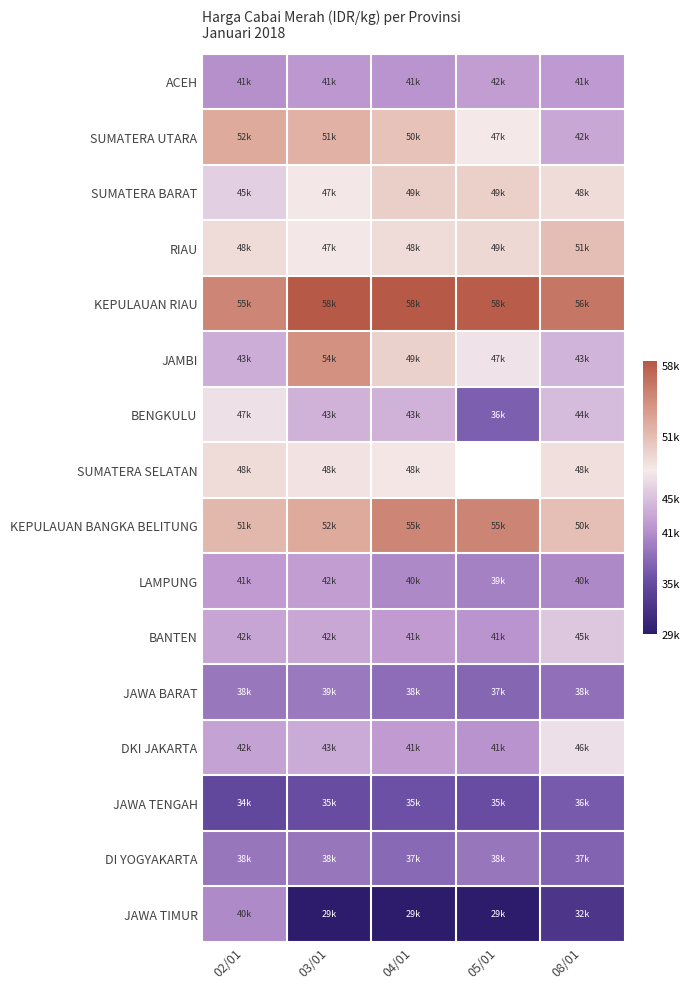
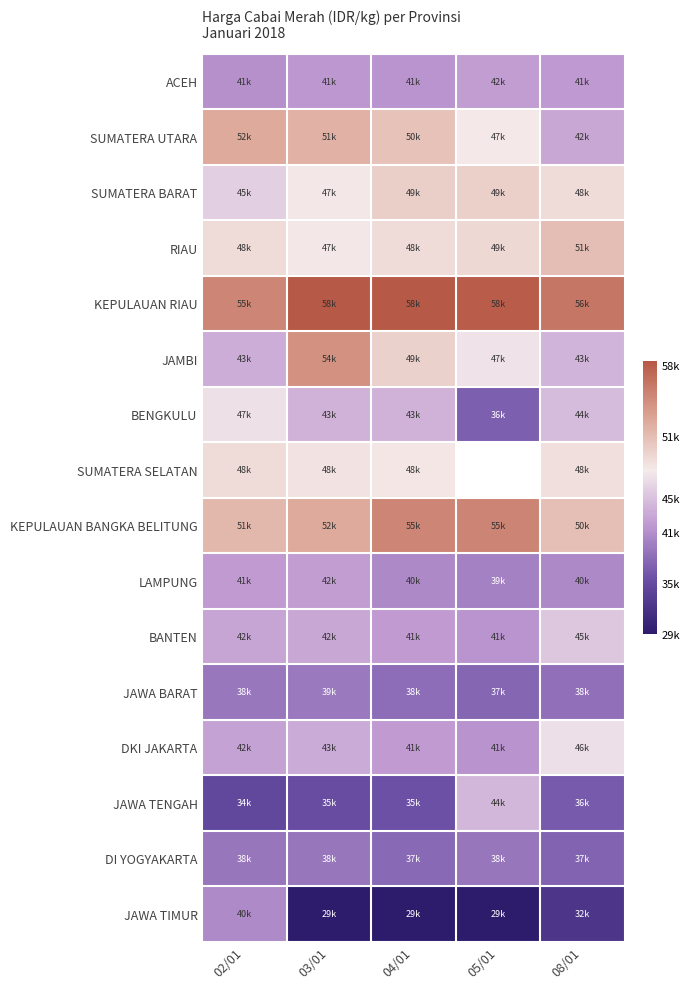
  {
    "ACEH": {
      "02/01": "41k",
      "03/01": "41k",
      "04/01": "41k",
      "05/01": "42k",
      "08/01": "41k"
    },
    "SUMATERA UTARA": {
      "02/01": "52k",
      "03/01": "51k",
      "04/01": "50k",
      "05/01": "47k",
      "08/01": "42k"
    },
    "SUMATERA BARAT": {
      "02/01": "45k",
      "03/01": "47k",
      "04/01": "49k",
      "05/01": "49k",
      "08/01": "48k"
    },
    "RIAU": {
      "02/01": "48k",
      "03/01": "47k",
      "04/01": "48k",
      "05/01": "49k",
      "08/01": "51k"
    },
    "KEPULAUAN RIAU": {
      "02/01": "55k",
      "03/01": "58k",
      "04/01": "58k",
      "05/01": "58k",
      "08/01": "56k"
    },
    "JAMBI": {
      "02/01": "43k",
      "03/01": "54k",
      "04/01": "49k",
      "05/01": "47k",
      "08/01": "43k"
    },
    "BENGKULU": {
      "02/01": "47k",
      "03/01": "43k",
      "04/01": "43k",
      "05/01": "36k",
      "08/01": "44k"
    },
    "SUMATERA SELATAN": {
      "02/01": "48k",
      "03/01": "48k",
      "04/01": "48k",
      "08/01": "48k"
    },
    "KEPULAUAN BANGKA BELITUNG": {
      "02/01": "51k",
      "03/01": "52k",
      "04/01": "55k",
      "05/01": "55k",
      "08/01": "50k"
    },
    "LAMPUNG": {
      "02/01": "41k",
      "03/01": "42k",
      "04/01": "40k",
      "05/01": "39k",
      "08/01": "40k"
    },
    "BANTEN": {
      "02/01": "42k",
      "03/01": "42k",
      "04/01": "41k",
      "05/01": "41k",
      "08/01": "45k"
    },
    "JAWA BARAT": {
      "02/01": "38k",
      "03/01": "39k",
      "04/01": "38k",
      "05/01": "37k",
      "08/01": "38k"
    },
    "DKI JAKARTA": {
      "02/01": "42k",
      "03/01": "43k",
      "04/01": "41k",
      "05/01": "41k",
      "08/01": "46k"
    },
    "JAWA TENGAH": {
      "02/01": "34k",
      "03/01": "35k",
      "04/01": "35k",
-     "05/01": "35k",
+     "05/01": "44k",
      "08/01": "36k"
    },
    "DI YOGYAKARTA": {
      "02/01": "38k",
      "03/01": "38k",
      "04/01": "37k",
      "05/01": "38k",
      "08/01": "37k"
    },
    "JAWA TIMUR": {
      "02/01": "40k",
      "03/01": "29k",
      "04/01": "29k",
      "05/01": "29k",
      "08/01": "32k"
    }
  }
